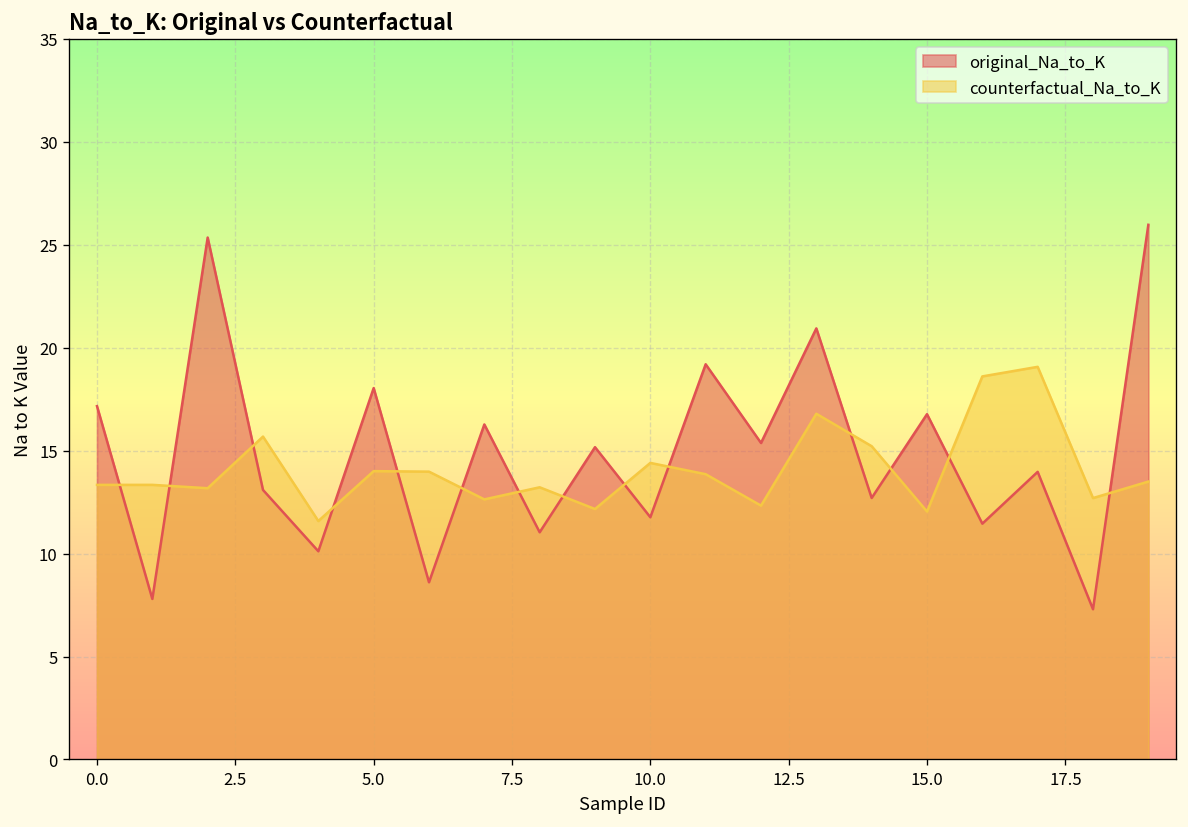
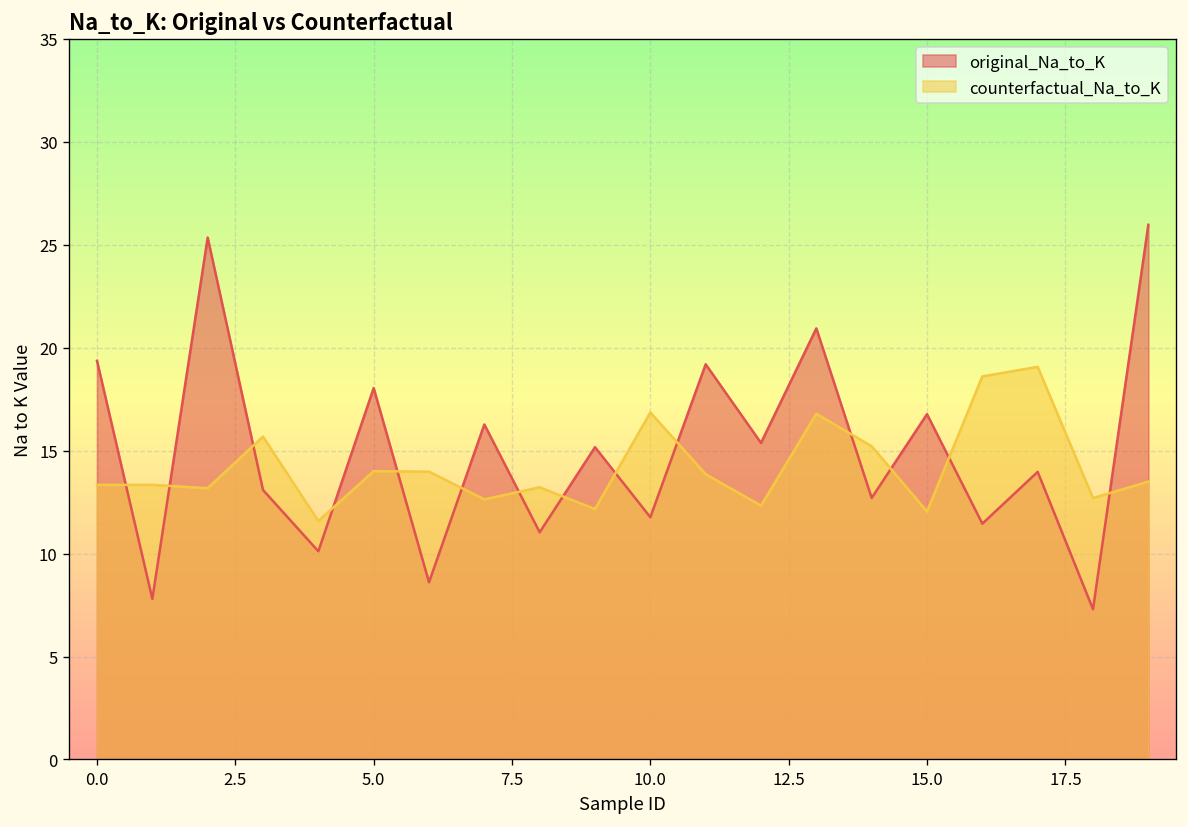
  {
    "original_Na_to_K": {
-     "0.0": 17.2,
+     "0.0": 19.4,
      "5.0": 18.0,
      "10.0": 11.8,
      "15.0": 16.8
    },
    "counterfactual_Na_to_K": {
      "0.0": 13.3,
      "5.0": 14.0,
-     "10.0": 14.4,
+     "10.0": 16.9,
      "15.0": 12.0
    }
  }
